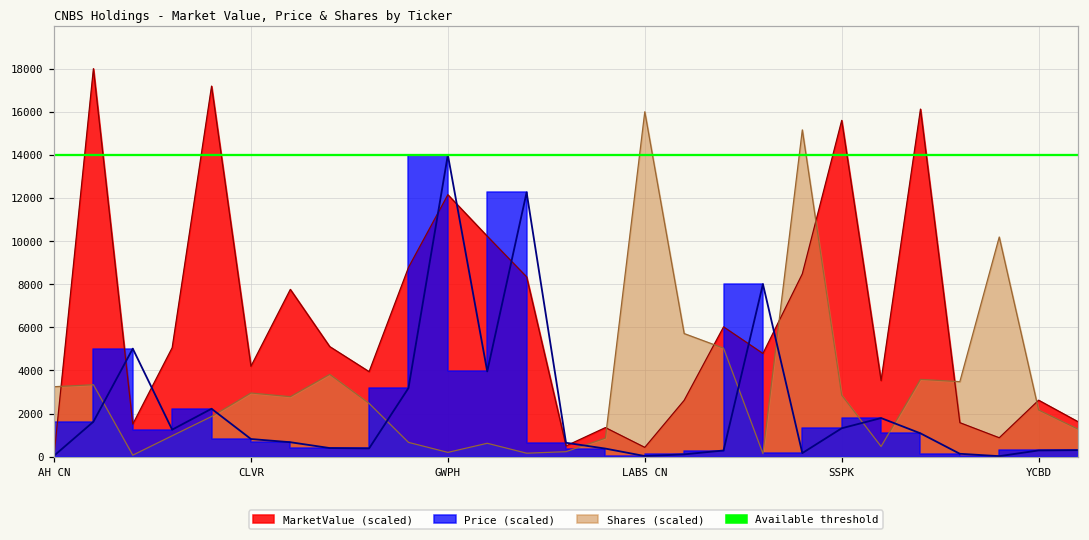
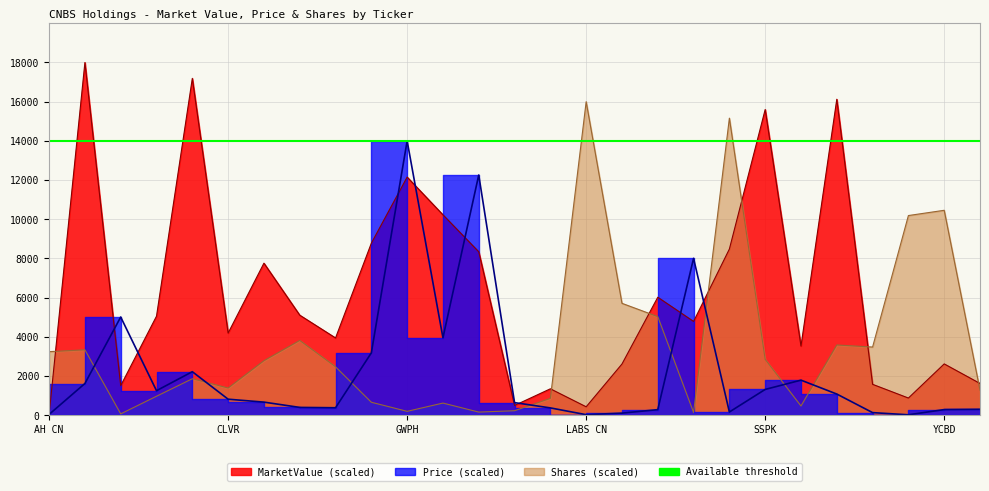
  {
    "MarketValue (scaled)": {
      "CLVR": 4200,
      "GWPH": 12200,
      "LABS CN": 400,
      "SSPK": 15600,
      "YCBD": 2600
    },
    "Shares (scaled)": {
      "AH CN": 3200,
-     "CLVR": 3000,
+     "CLVR": 1400,
      "GWPH": 200,
      "LABS CN": 16000,
      "SSPK": 2900,
-     "YCBD": 2200
+     "YCBD": 10500
    }
  }
